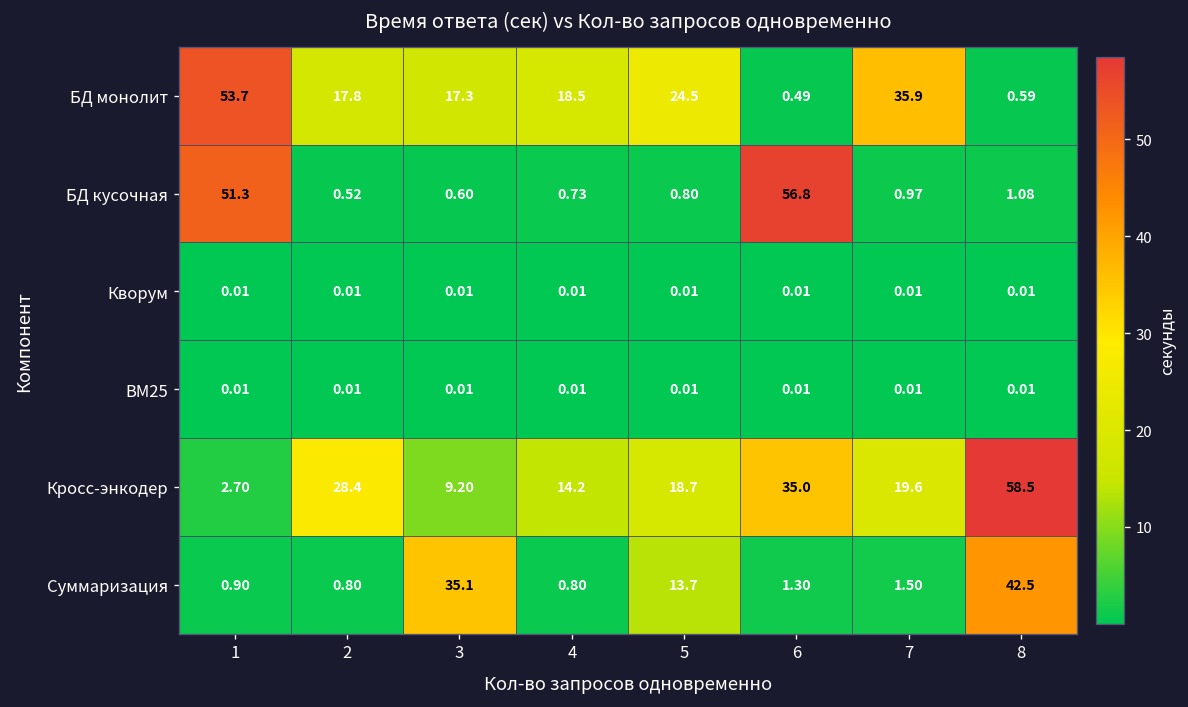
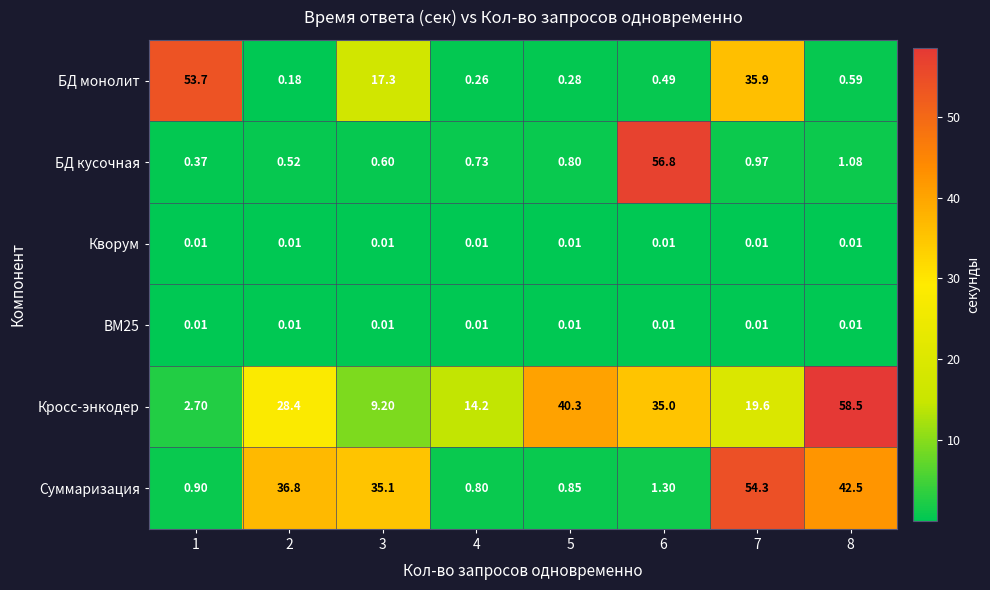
  {
    "БД монолит": {
      "1": 53.7,
-     "2": 17.8,
+     "2": 0.18,
      "3": 17.3,
-     "4": 18.5,
-     "5": 24.5,
+     "4": 0.26,
+     "5": 0.28,
      "6": 0.49,
      "7": 35.9,
      "8": 0.59
    },
    "БД кусочная": {
-     "1": 51.3,
+     "1": 0.37,
      "2": 0.52,
      "3": 0.60,
      "4": 0.73,
      "5": 0.80,
      "6": 56.8,
      "7": 0.97,
      "8": 1.08
    },
    "Кворум": {
      "1": 0.01,
      "2": 0.01,
      "3": 0.01,
      "4": 0.01,
      "5": 0.01,
      "6": 0.01,
      "7": 0.01,
      "8": 0.01
    },
    "BM25": {
      "1": 0.01,
      "2": 0.01,
      "3": 0.01,
      "4": 0.01,
      "5": 0.01,
      "6": 0.01,
      "7": 0.01,
      "8": 0.01
    },
    "Кросс-энкодер": {
      "1": 2.70,
      "2": 28.4,
      "3": 9.20,
      "4": 14.2,
-     "5": 18.7,
+     "5": 40.3,
      "6": 35.0,
      "7": 19.6,
      "8": 58.5
    },
    "Суммаризация": {
      "1": 0.90,
-     "2": 0.80,
+     "2": 36.8,
      "3": 35.1,
      "4": 0.80,
-     "5": 13.7,
+     "5": 0.85,
      "6": 1.30,
-     "7": 1.50,
+     "7": 54.3,
      "8": 42.5
    }
  }
